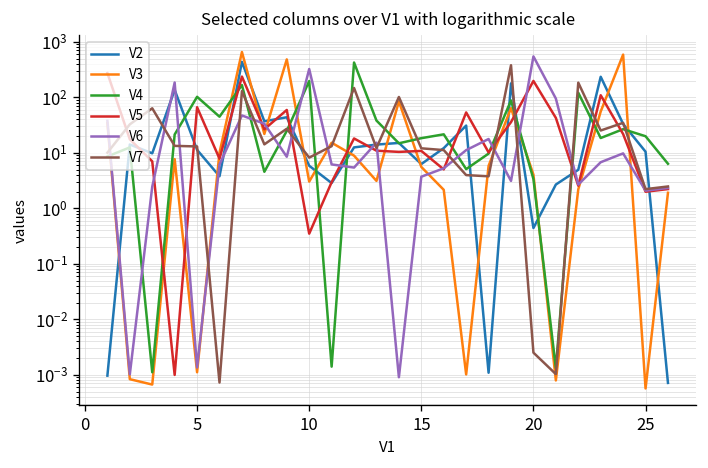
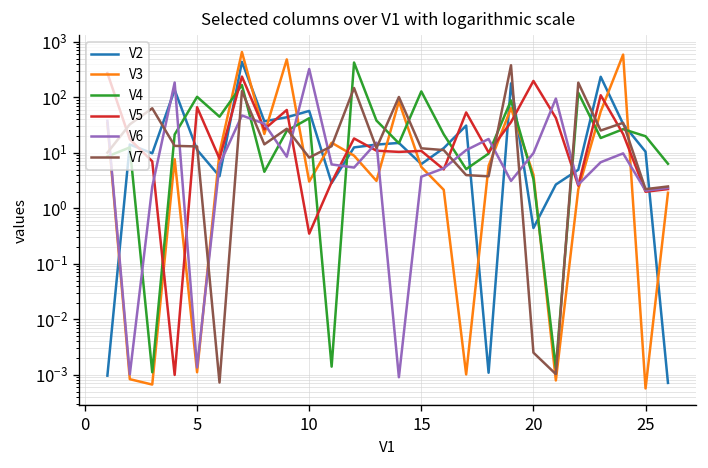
  {
    "V2": {
      "5": 11,
-     "10": 6,
+     "10": 60,
      "20": 0.4,
      "25": 10
    },
    "V3": {
      "5": 0.0011,
      "10": 3,
      "20": 4,
      "25": 0.0006
    },
    "V4": {
      "5": 100,
-     "10": 200,
-     "15": 18,
+     "10": 40,
+     "15": 130,
      "20": 3,
      "25": 20
    },
    "V5": {
      "5": 70,
      "10": 0.3,
      "20": 200
    },
    "V6": {
      "5": 0.0014,
      "10": 300,
      "15": 4,
-     "20": 500
+     "20": 10
    },
    "V7": {
      "5": 13,
      "10": 8,
      "20": 0.003
    }
  }
